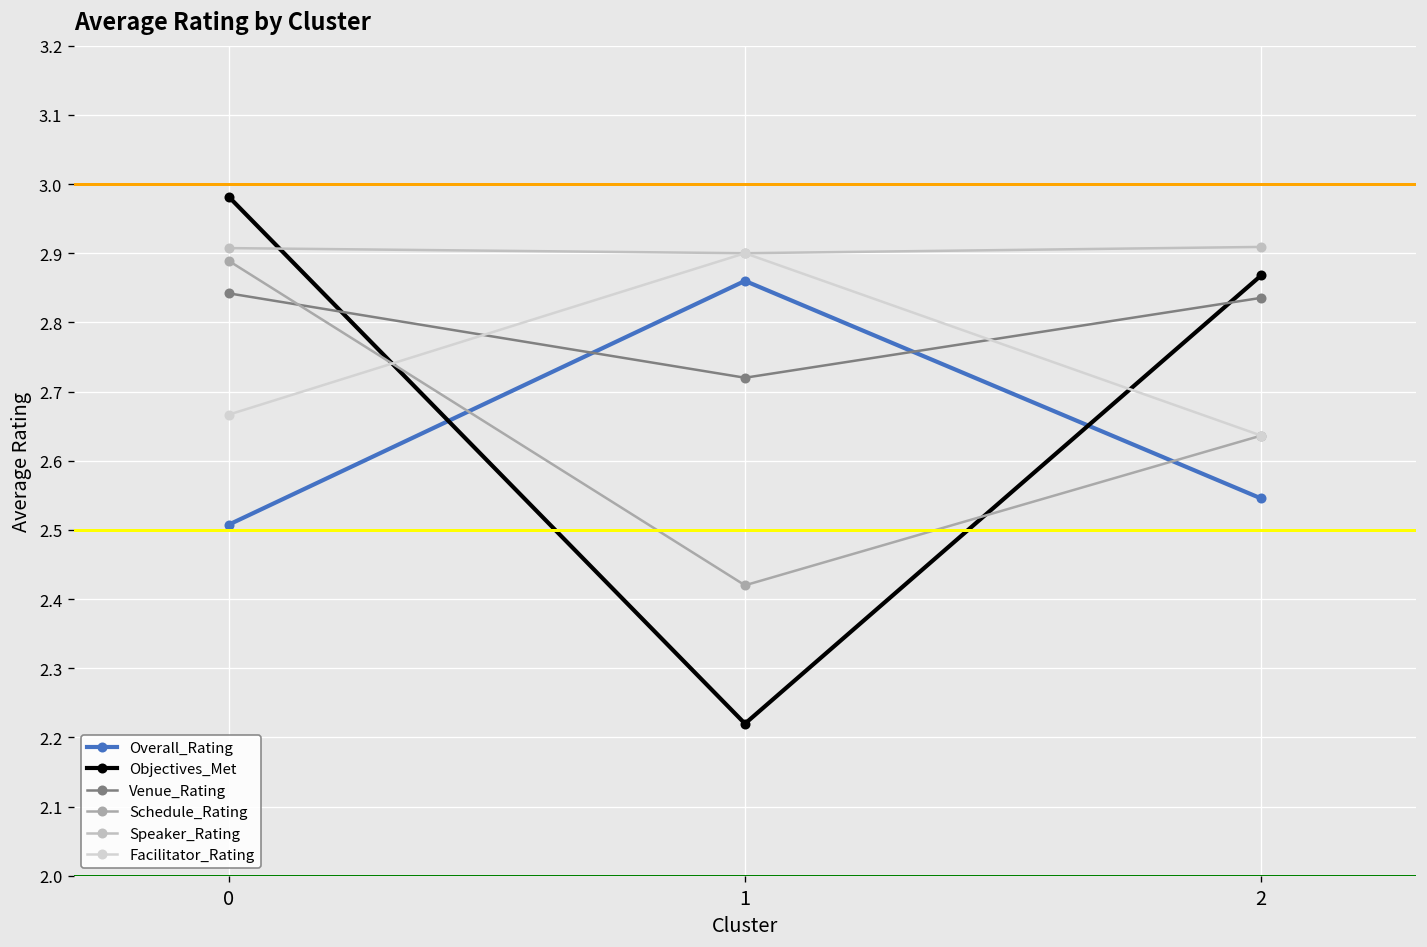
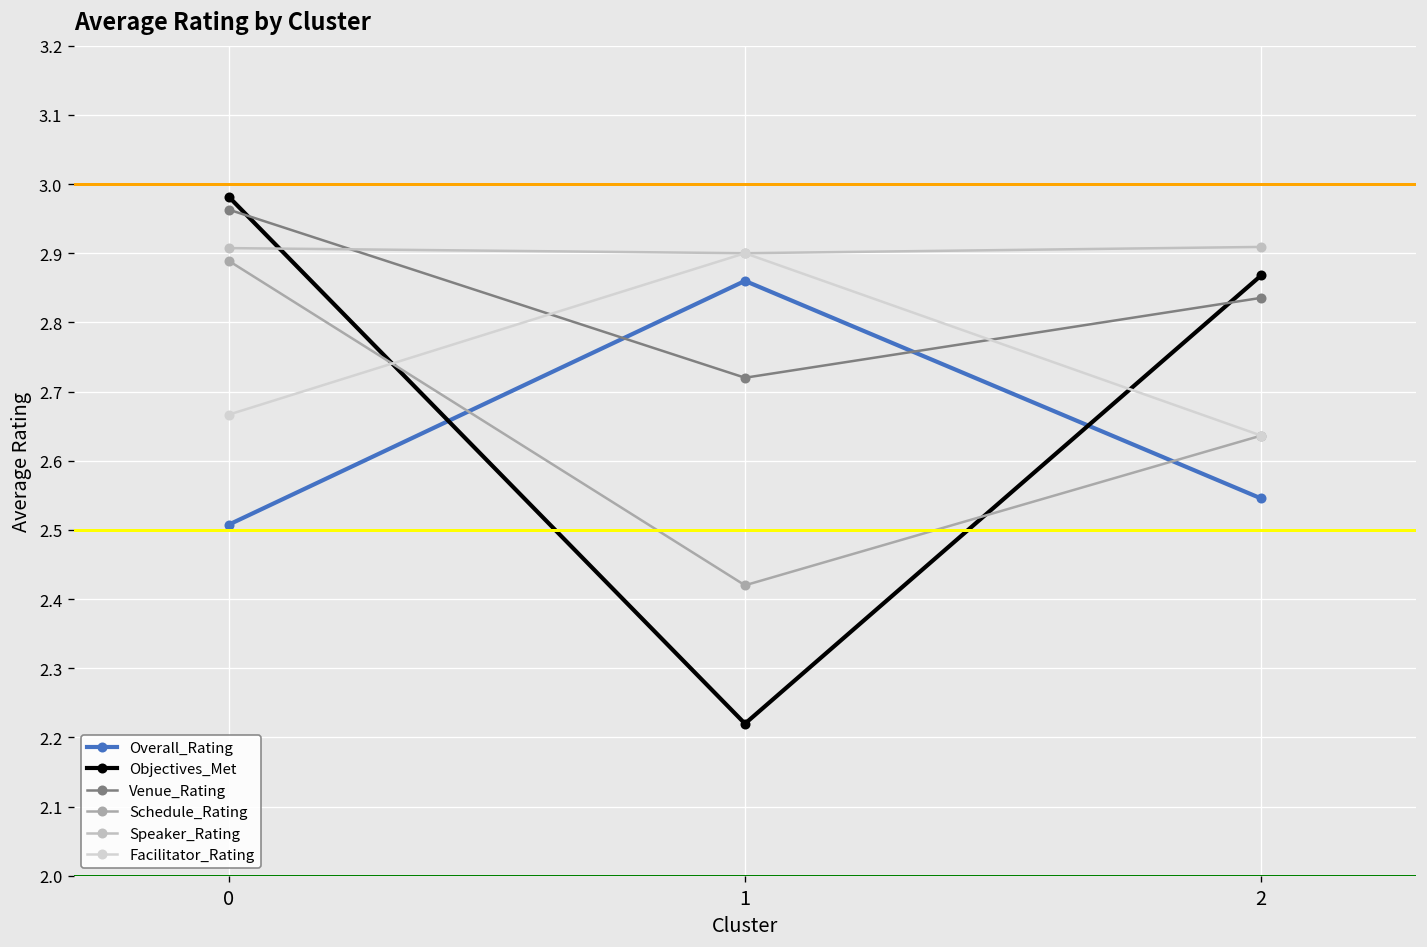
  {
    "Overall_Rating": {
      "0": 2.51,
      "1": 2.86,
      "2": 2.55
    },
    "Objectives_Met": {
      "0": 2.98,
      "1": 2.22,
      "2": 2.87
    },
    "Venue_Rating": {
-     "0": 2.84,
+     "0": 2.96,
      "1": 2.72,
      "2": 2.84
    }
  }
